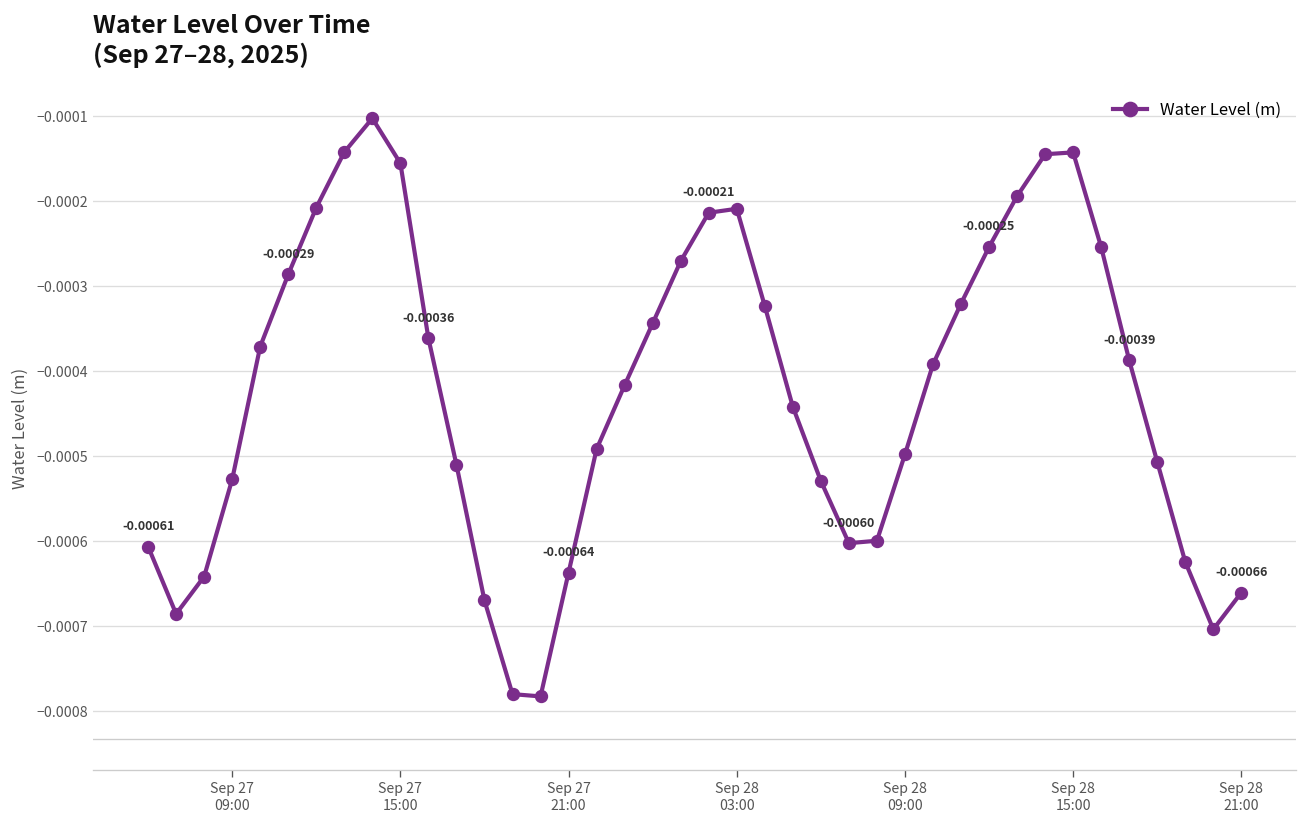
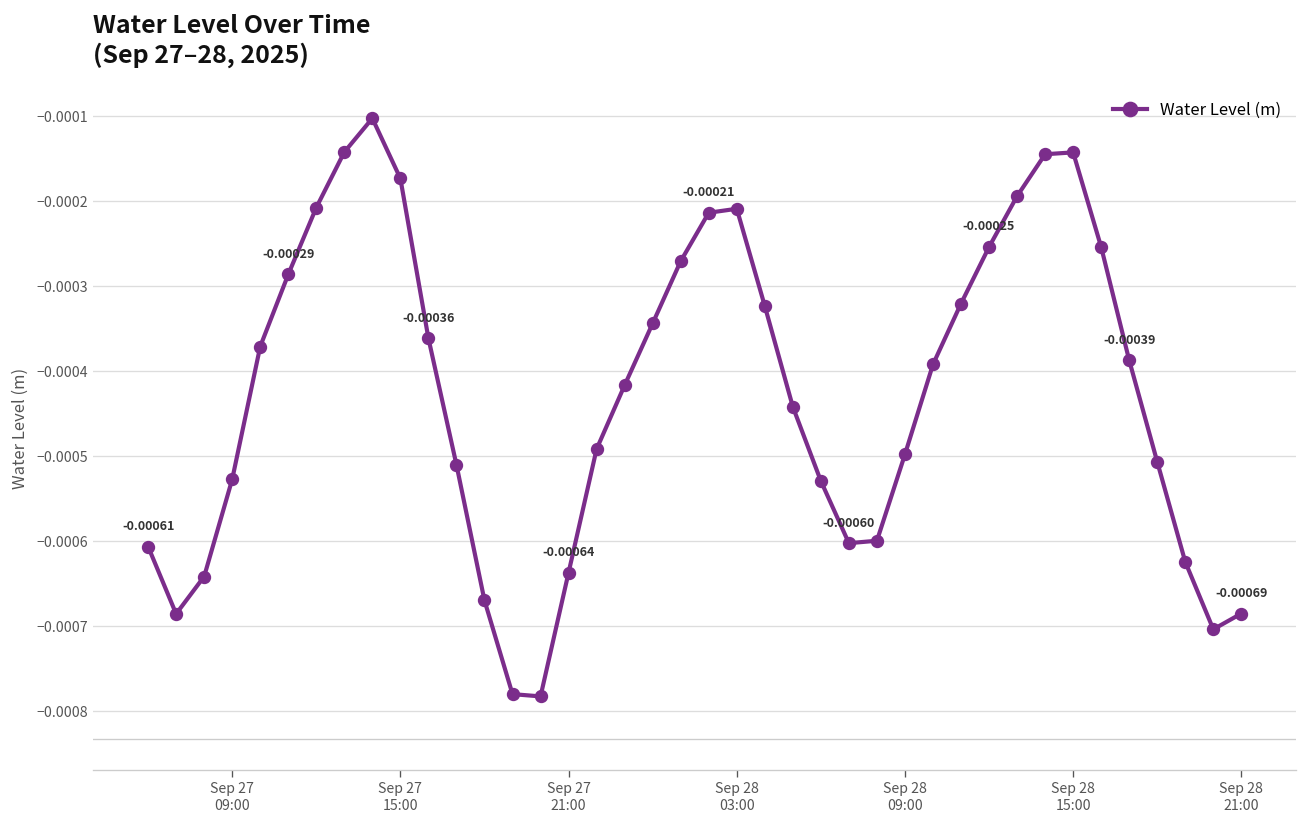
  {
-   "Sep 27 15:00": -0.00016,
+   "Sep 27 15:00": -0.00017,
    "Sep 27 21:00": -0.00064,
    "Sep 28 03:00": -0.00021,
-   "Sep 28 21:00": -0.00066
+   "Sep 28 21:00": -0.00069
  }
